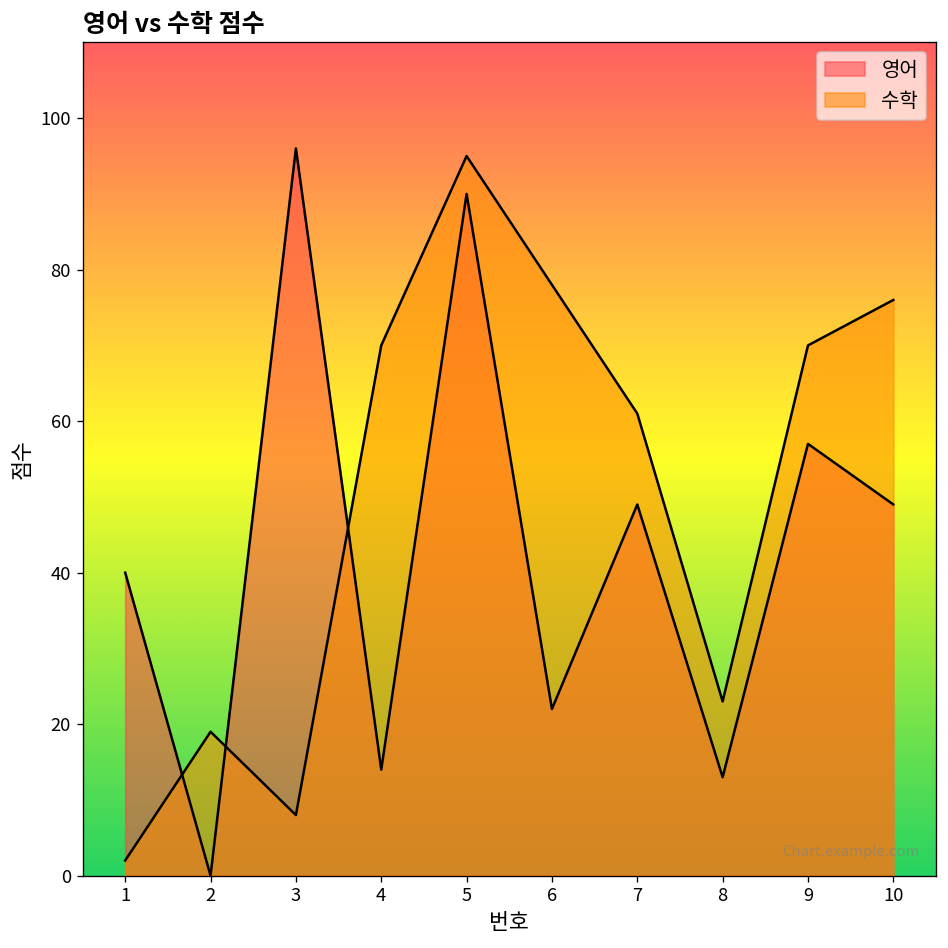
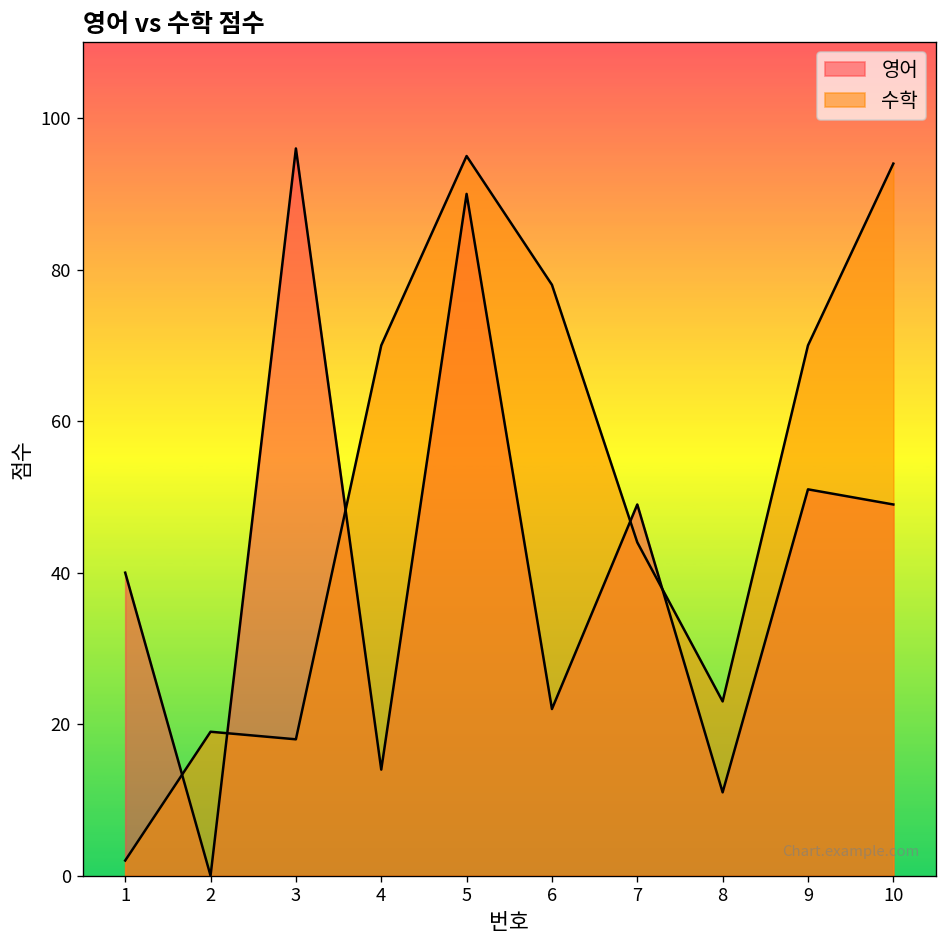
  {
    "영어": {
      "1": 40,
      "2": 0,
      "3": 96,
      "4": 14,
      "5": 90,
      "6": 22,
      "7": 49,
-     "8": 13,
-     "9": 57,
+     "8": 11,
+     "9": 51,
      "10": 49
    },
    "수학": {
      "1": 2,
      "2": 19,
-     "3": 8,
+     "3": 18,
      "4": 70,
      "5": 95,
      "6": 78,
-     "7": 61,
+     "7": 44,
      "8": 23,
      "9": 70,
-     "10": 76
+     "10": 94
    }
  }
